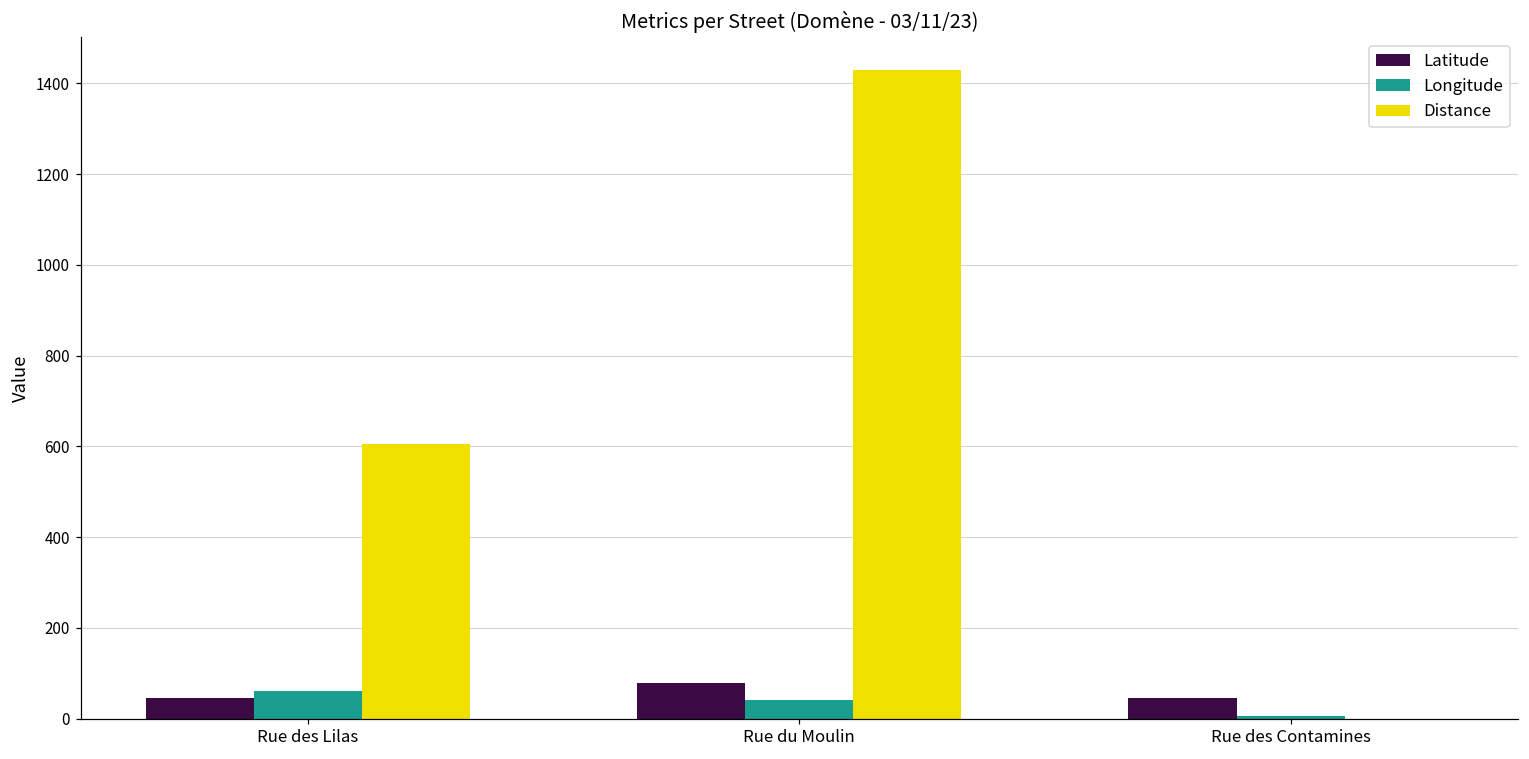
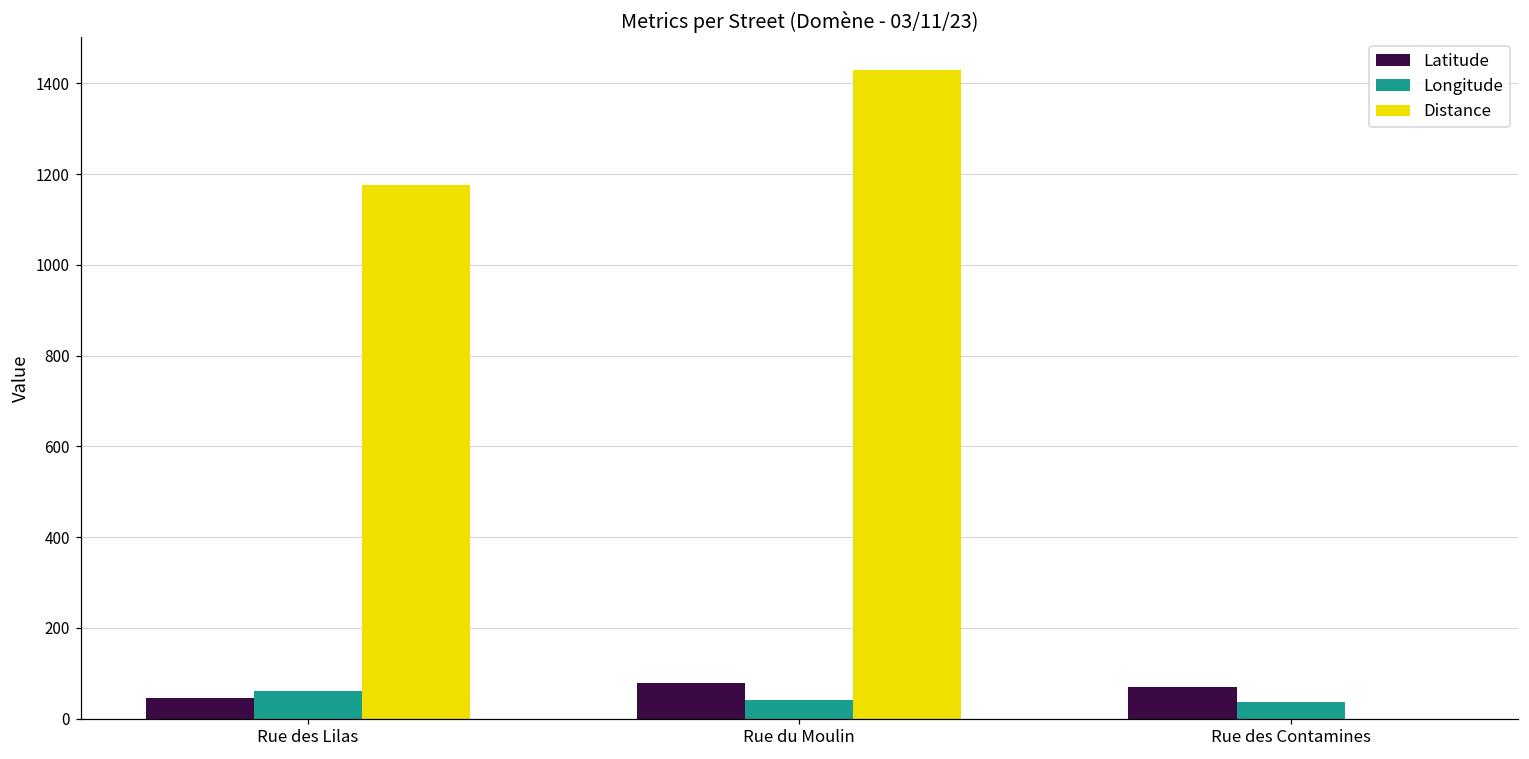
  {
    "Latitude": {
      "Rue des Lilas": 50,
      "Rue du Moulin": 80,
-     "Rue des Contamines": 50
+     "Rue des Contamines": 70
    },
    "Longitude": {
      "Rue des Lilas": 60,
      "Rue du Moulin": 40,
-     "Rue des Contamines": 10
+     "Rue des Contamines": 40
    },
    "Distance": {
-     "Rue des Lilas": 610,
+     "Rue des Lilas": 1180,
      "Rue du Moulin": 1430,
      "Rue des Contamines": 0
    }
  }
